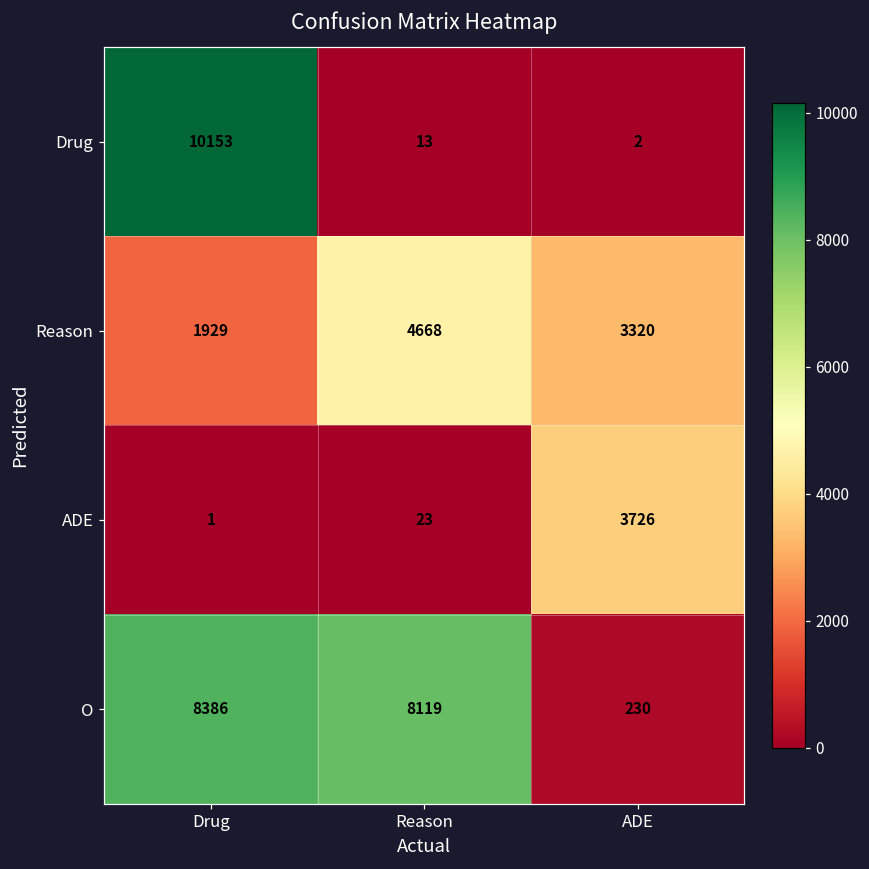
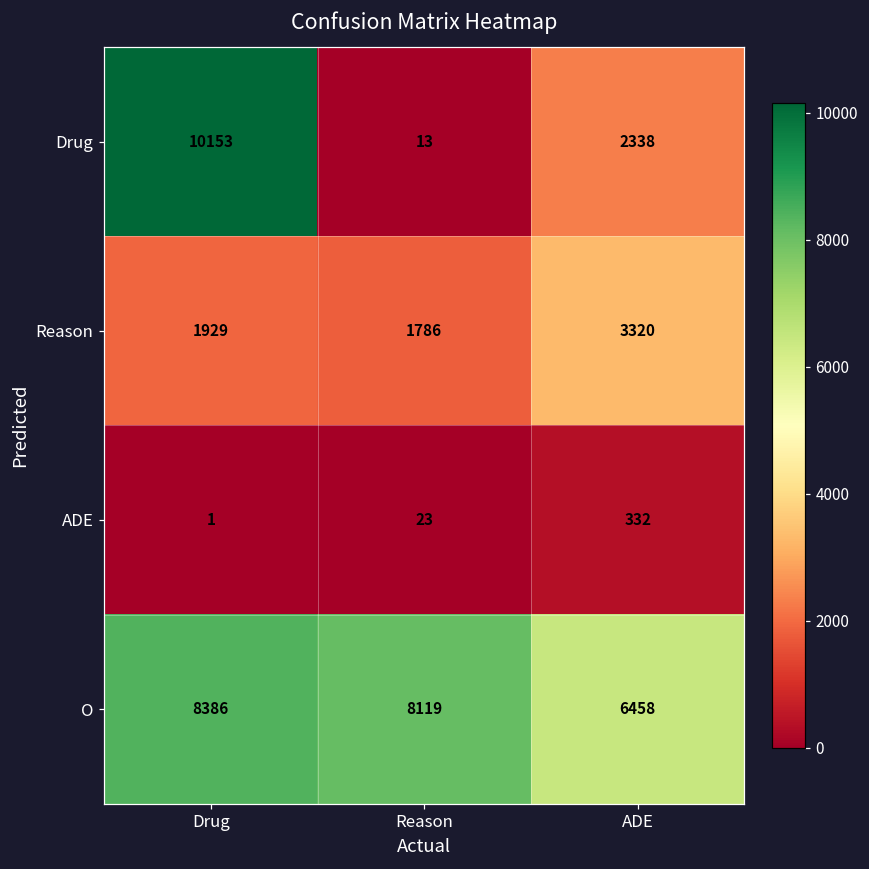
  {
    "Drug": {
      "Drug": 10153,
      "Reason": 13,
-     "ADE": 2
+     "ADE": 2338
    },
    "Reason": {
      "Drug": 1929,
-     "Reason": 4668,
+     "Reason": 1786,
      "ADE": 3320
    },
    "ADE": {
      "Drug": 1,
      "Reason": 23,
-     "ADE": 3726
+     "ADE": 332
    },
    "O": {
      "Drug": 8386,
      "Reason": 8119,
-     "ADE": 230
+     "ADE": 6458
    }
  }
